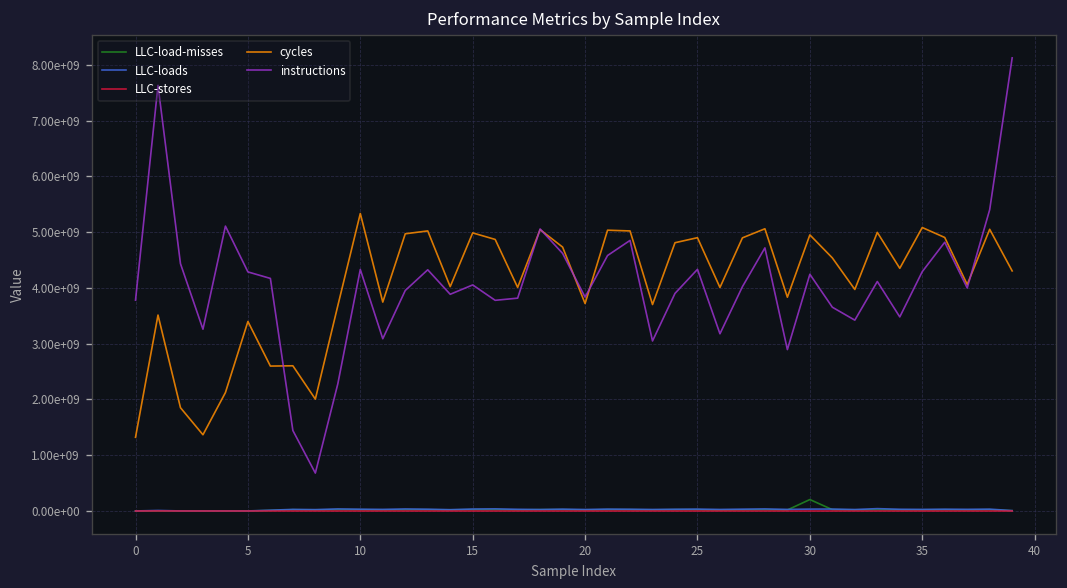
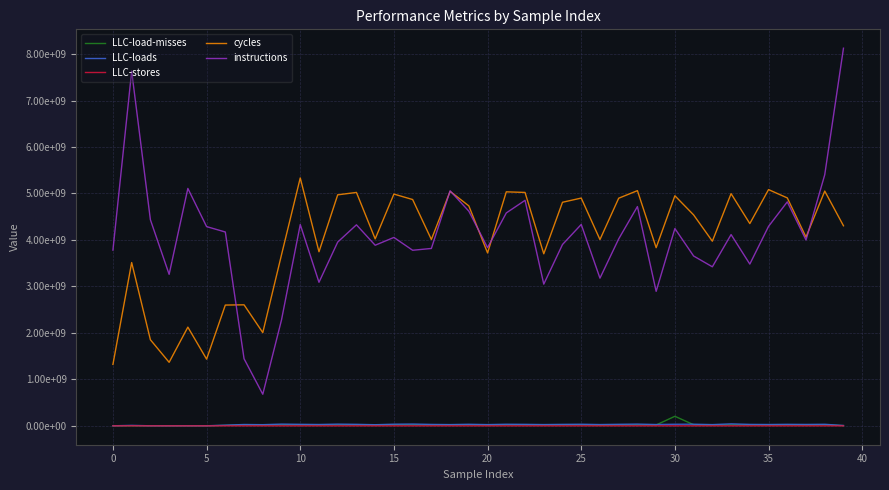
  {
    "LLC-load-misses": {
      "30": 200000000
    },
    "cycles": {
      "0": 1300000000,
-     "5": 3400000000,
+     "5": 1400000000,
      "10": 5300000000,
      "15": 5000000000,
      "20": 3700000000,
      "25": 4900000000,
      "30": 5000000000,
      "35": 5100000000
    },
    "instructions": {
      "0": 3800000000,
      "5": 4300000000,
      "10": 4300000000,
      "15": 4100000000,
      "20": 3800000000,
      "25": 4300000000,
      "30": 4200000000,
      "35": 4300000000
    }
  }
